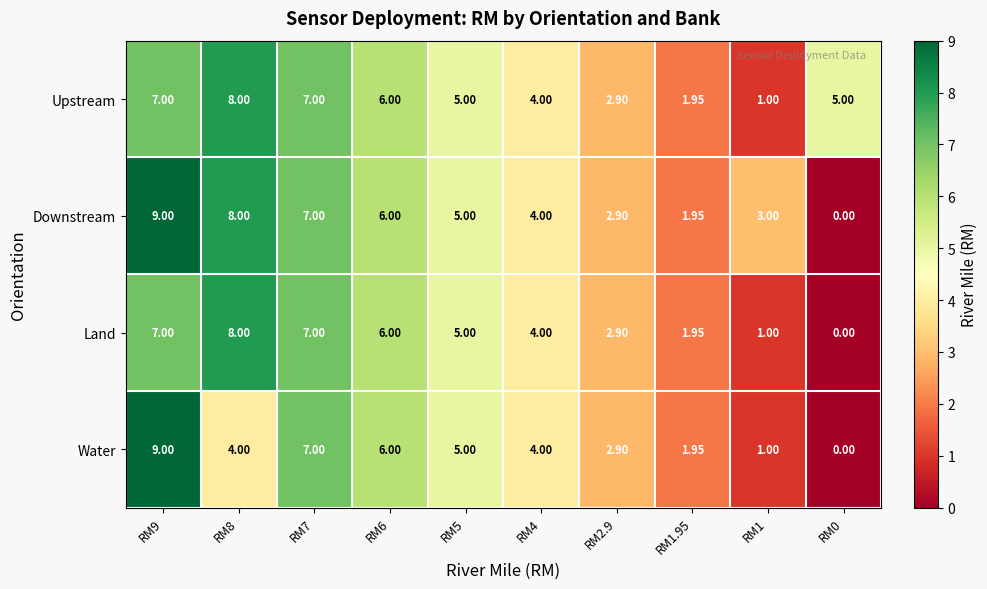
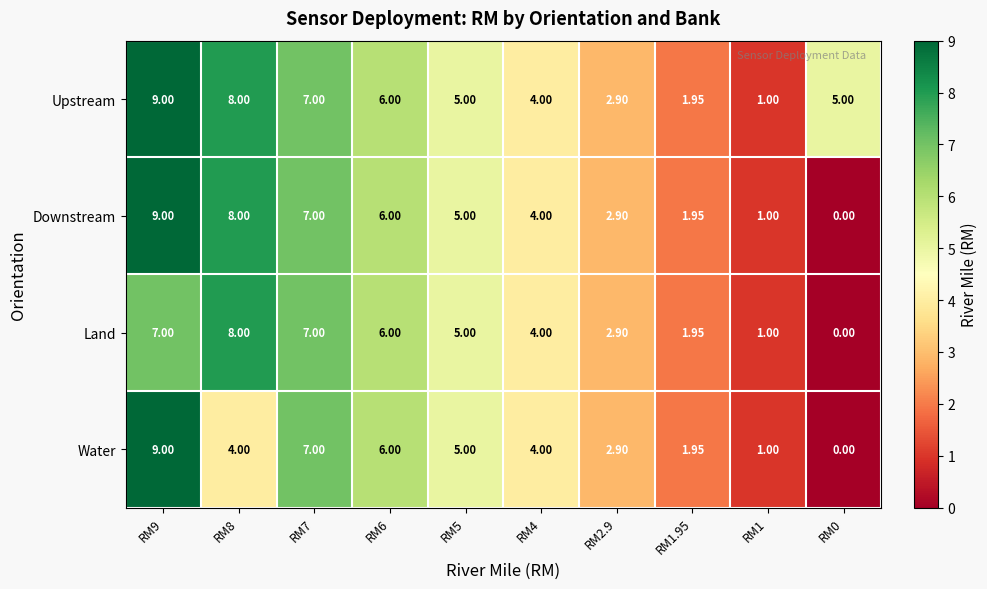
  {
    "Upstream": {
-     "RM9": 7.00,
+     "RM9": 9.00,
      "RM8": 8.00,
      "RM7": 7.00,
      "RM6": 6.00,
      "RM5": 5.00,
      "RM4": 4.00,
      "RM2.9": 2.90,
      "RM1.95": 1.95,
      "RM0": 5.00
    },
    "Downstream": {
      "RM9": 9.00,
      "RM8": 8.00,
      "RM7": 7.00,
      "RM6": 6.00,
      "RM5": 5.00,
      "RM4": 4.00,
      "RM2.9": 2.90,
      "RM1.95": 1.95,
-     "RM1": 3.00,
+     "RM1": 1.00,
      "RM0": 0.00
    },
    "Land": {
      "RM9": 7.00,
      "RM8": 8.00,
      "RM7": 7.00,
      "RM6": 6.00,
      "RM5": 5.00,
      "RM4": 4.00,
      "RM2.9": 2.90,
      "RM1.95": 1.95,
      "RM1": 1.00,
      "RM0": 0.00
    },
    "Water": {
      "RM9": 9.00,
      "RM8": 4.00,
      "RM7": 7.00,
      "RM6": 6.00,
      "RM5": 5.00,
      "RM4": 4.00,
      "RM2.9": 2.90,
      "RM1.95": 1.95,
      "RM1": 1.00,
      "RM0": 0.00
    }
  }
